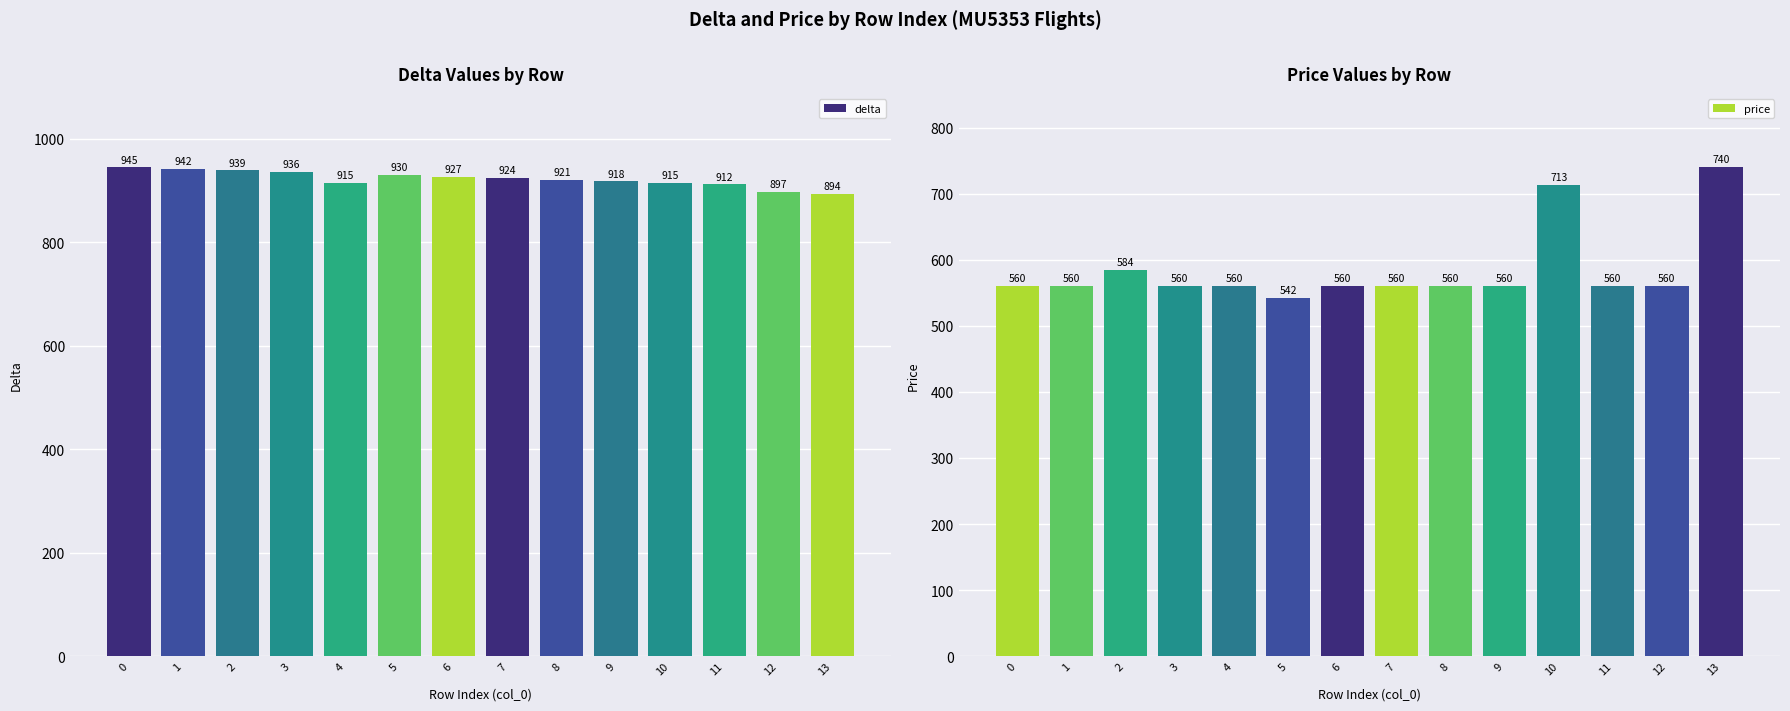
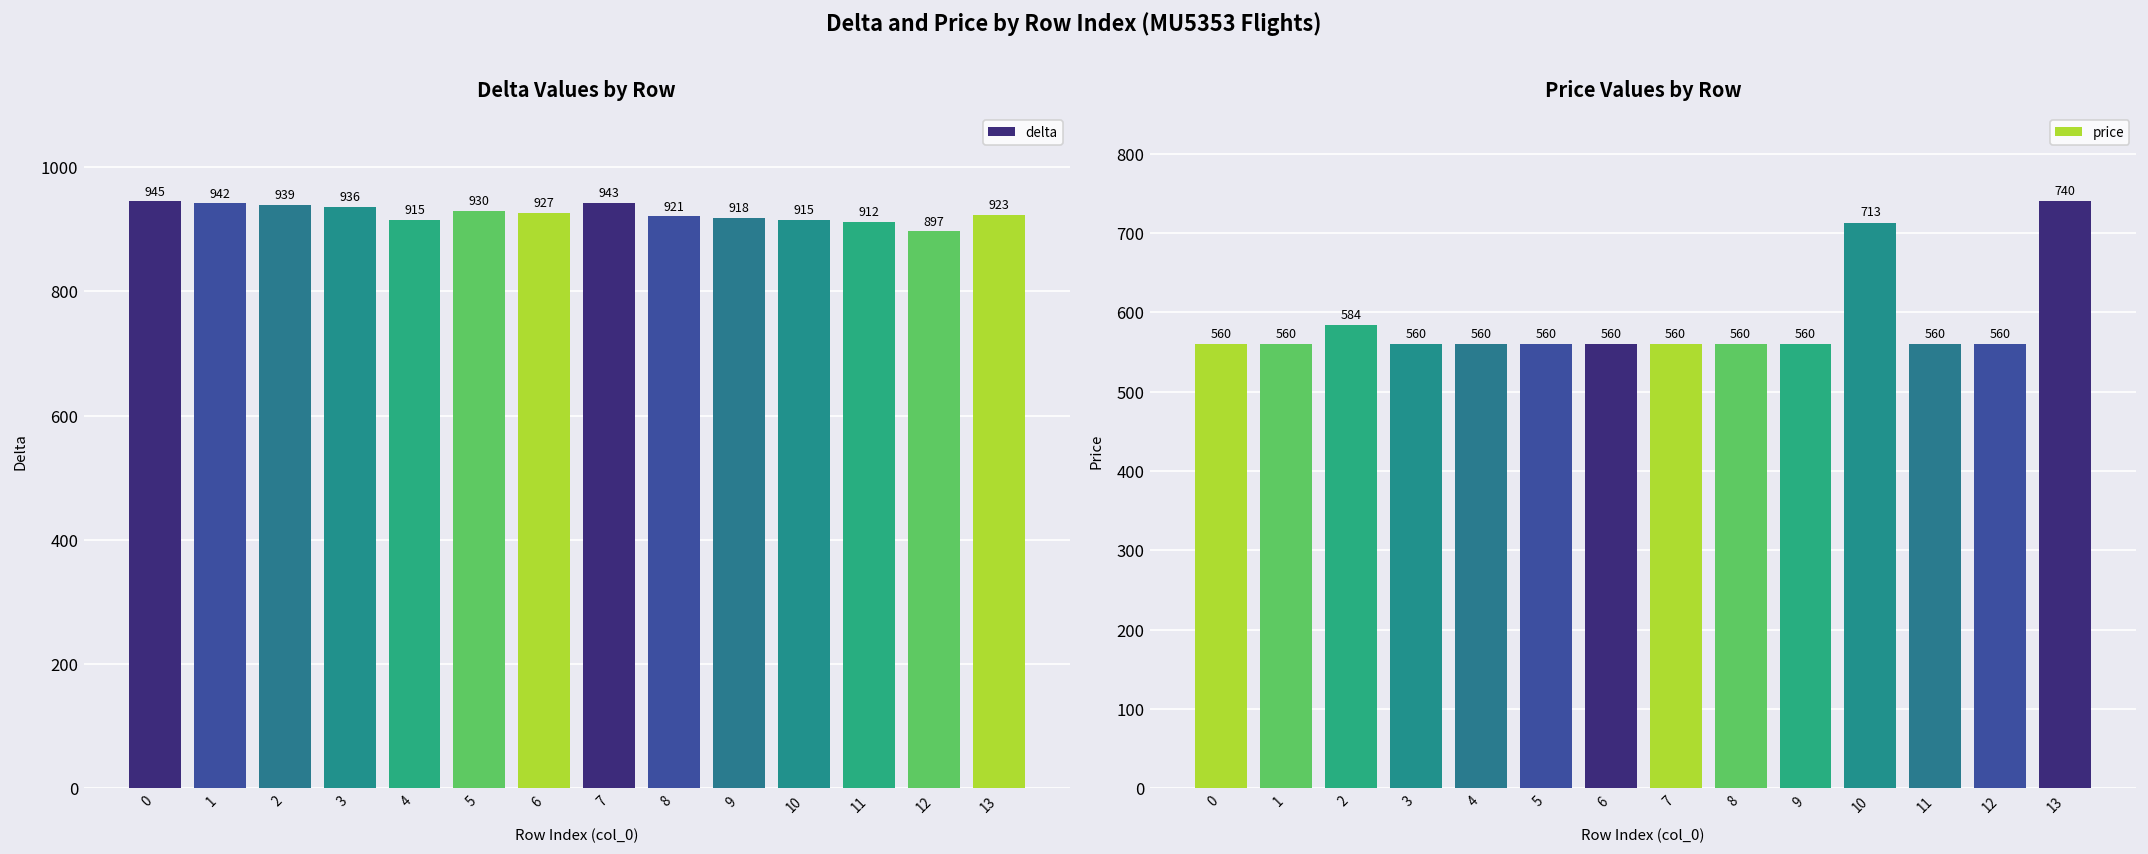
  {
    "Delta Values by Row": {
      "0": 945,
      "1": 942,
      "2": 939,
      "3": 936,
      "4": 915,
      "5": 930,
      "6": 927,
-     "7": 924,
+     "7": 943,
      "8": 921,
      "9": 918,
      "10": 915,
      "11": 912,
      "12": 897,
-     "13": 894
+     "13": 923
    },
    "Price Values by Row": {
      "0": 560,
      "1": 560,
      "2": 584,
      "3": 560,
      "4": 560,
-     "5": 542,
+     "5": 560,
      "6": 560,
      "7": 560,
      "8": 560,
      "9": 560,
      "10": 713,
      "11": 560,
      "12": 560,
      "13": 740
    }
  }
